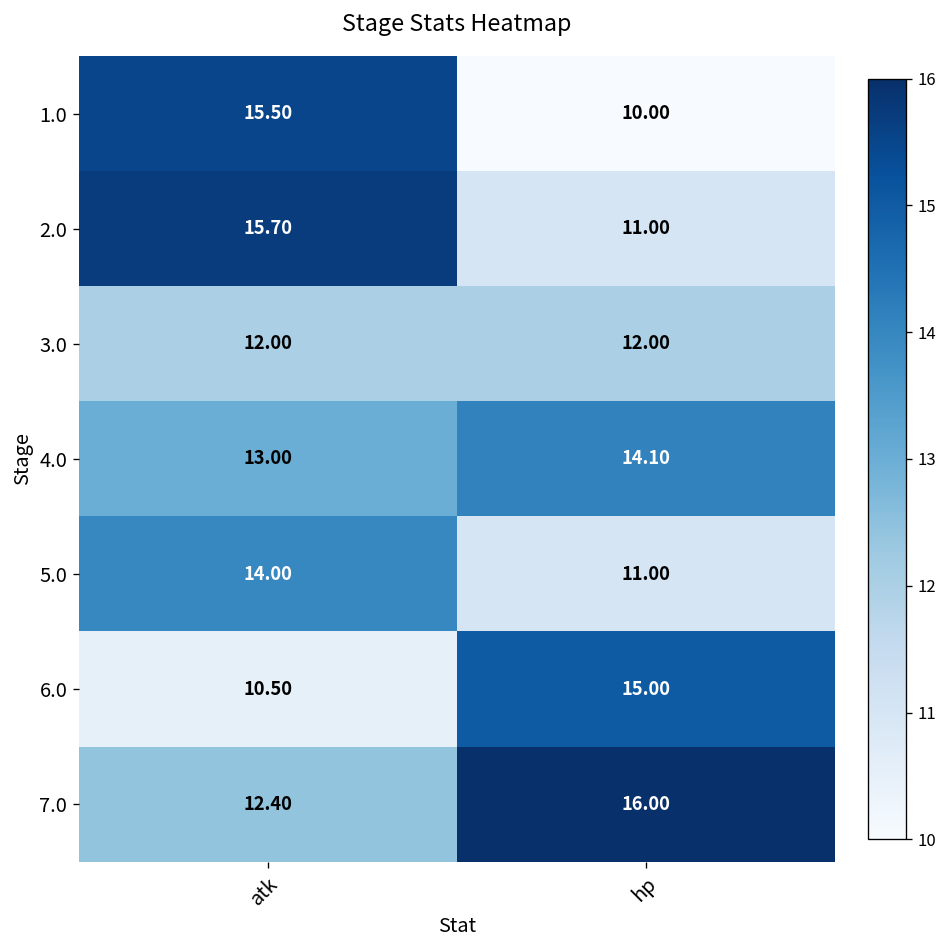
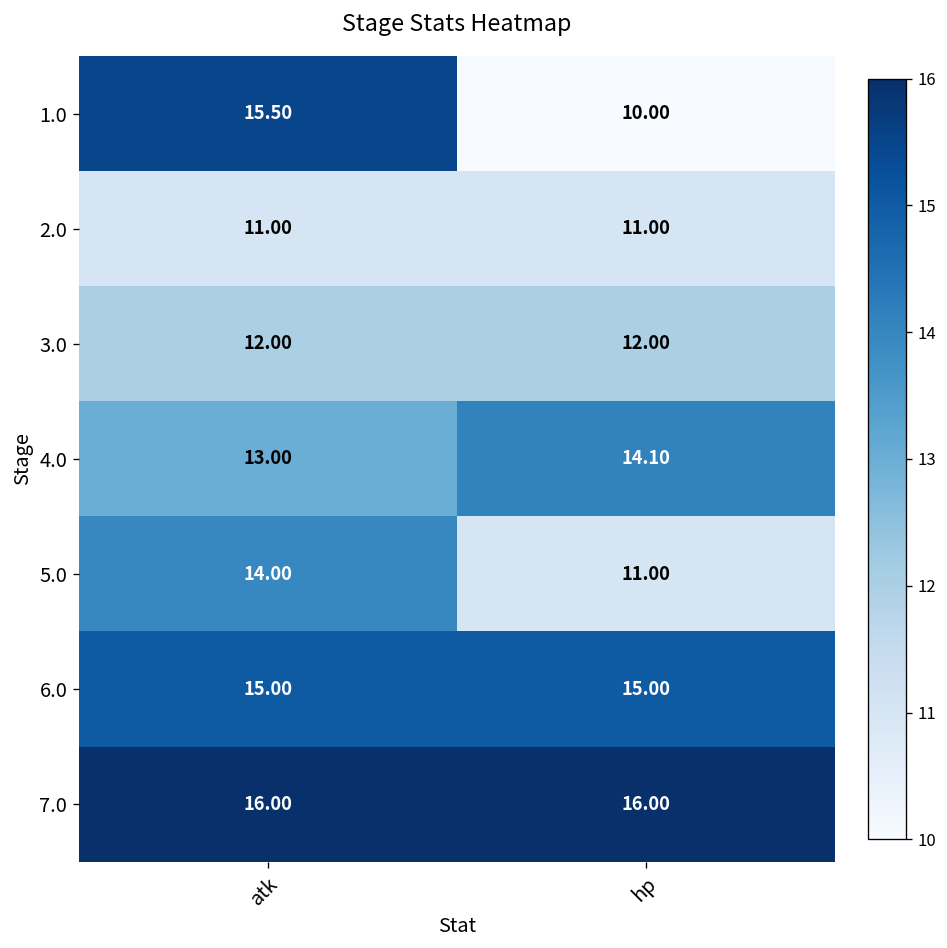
  {
    "1.0": {
      "atk": 15.50,
      "hp": 10.00
    },
    "2.0": {
-     "atk": 15.70,
+     "atk": 11.00,
      "hp": 11.00
    },
    "3.0": {
      "atk": 12.00,
      "hp": 12.00
    },
    "4.0": {
      "atk": 13.00,
      "hp": 14.10
    },
    "5.0": {
      "atk": 14.00,
      "hp": 11.00
    },
    "6.0": {
-     "atk": 10.50,
+     "atk": 15.00,
      "hp": 15.00
    },
    "7.0": {
-     "atk": 12.40,
+     "atk": 16.00,
      "hp": 16.00
    }
  }
